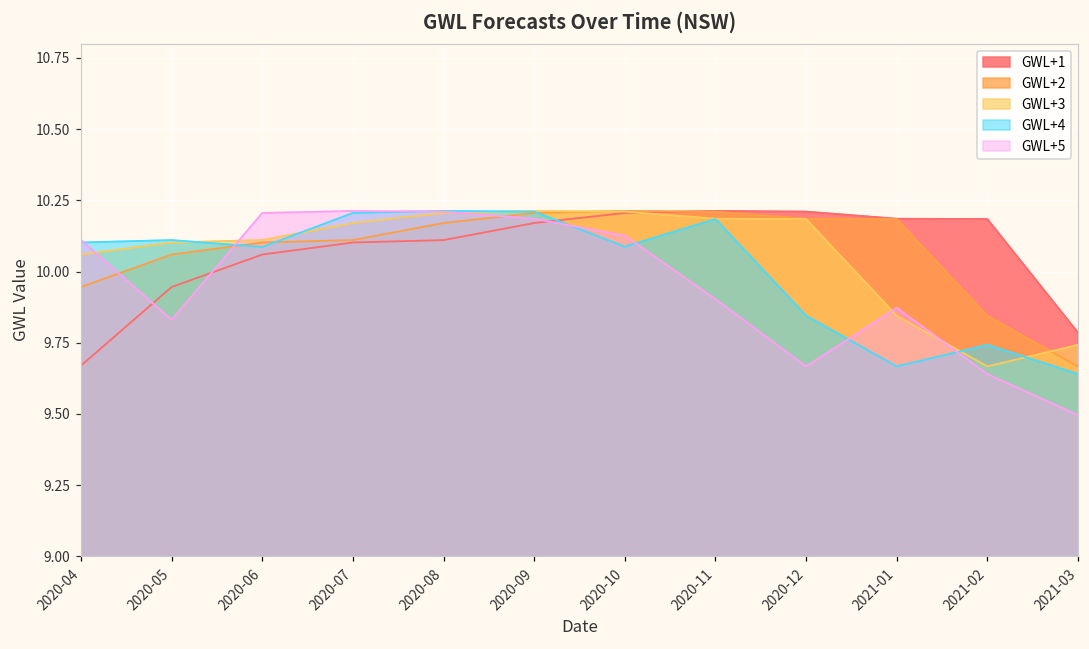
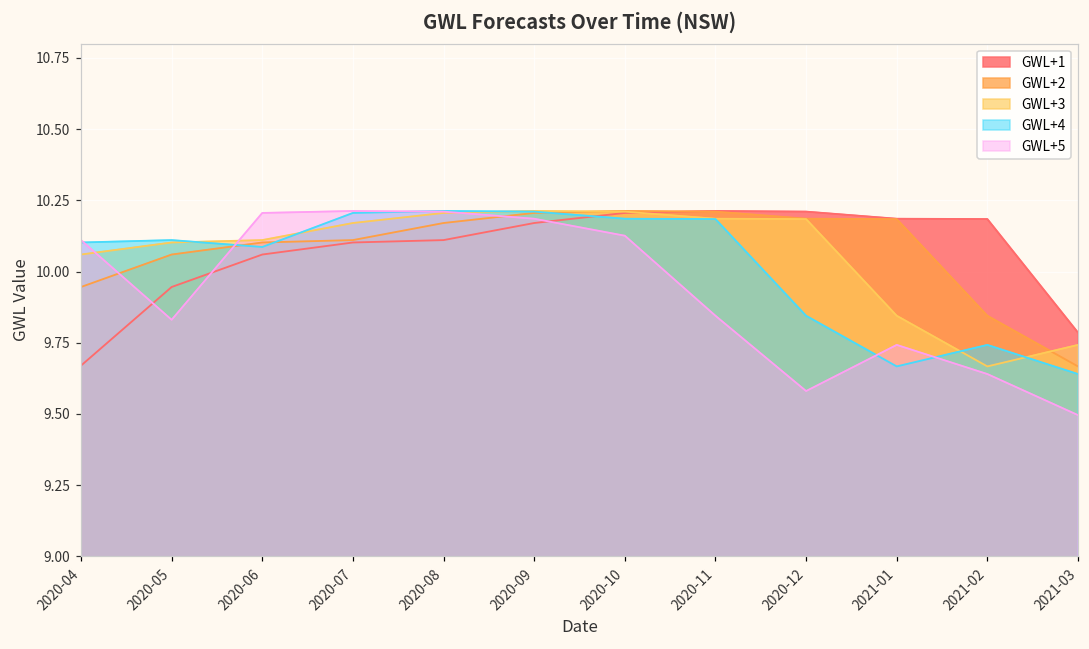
  {
    "GWL+1": {
      "2020-04": 9.67,
      "2020-05": 9.95,
      "2020-06": 10.06,
      "2020-08": 10.11,
      "2020-09": 10.17,
      "2020-12": 10.21,
      "2021-02": 10.18,
      "2021-03": 9.79
    },
    "GWL+4": {
      "2020-06": 10.09,
-     "2020-10": 10.09,
+     "2020-10": 10.19,
      "2020-12": 9.84,
      "2021-01": 9.67,
      "2021-02": 9.74,
      "2021-03": 9.64
    },
    "GWL+5": {
      "2020-05": 9.83,
      "2020-06": 10.21,
      "2020-09": 10.19,
      "2020-10": 10.13,
-     "2020-11": 9.90,
-     "2020-12": 9.67,
-     "2021-01": 9.87,
+     "2020-11": 9.84,
+     "2020-12": 9.58,
+     "2021-01": 9.74,
      "2021-02": 9.64,
      "2021-03": 9.50
    }
  }
